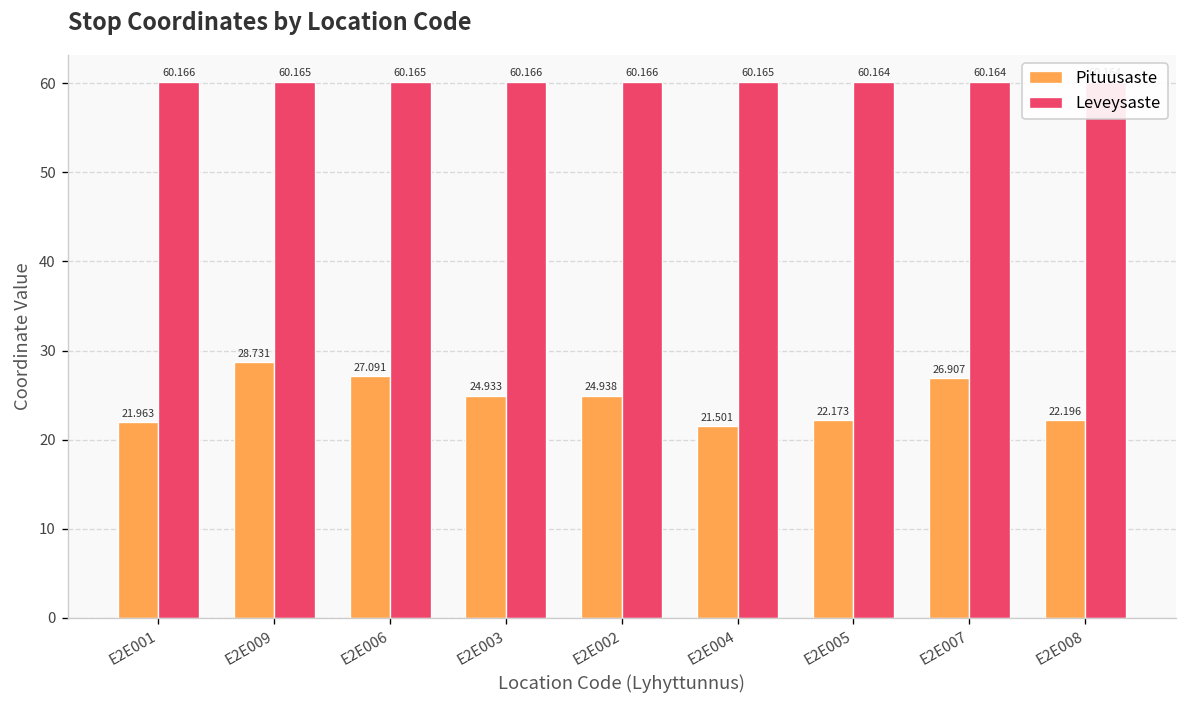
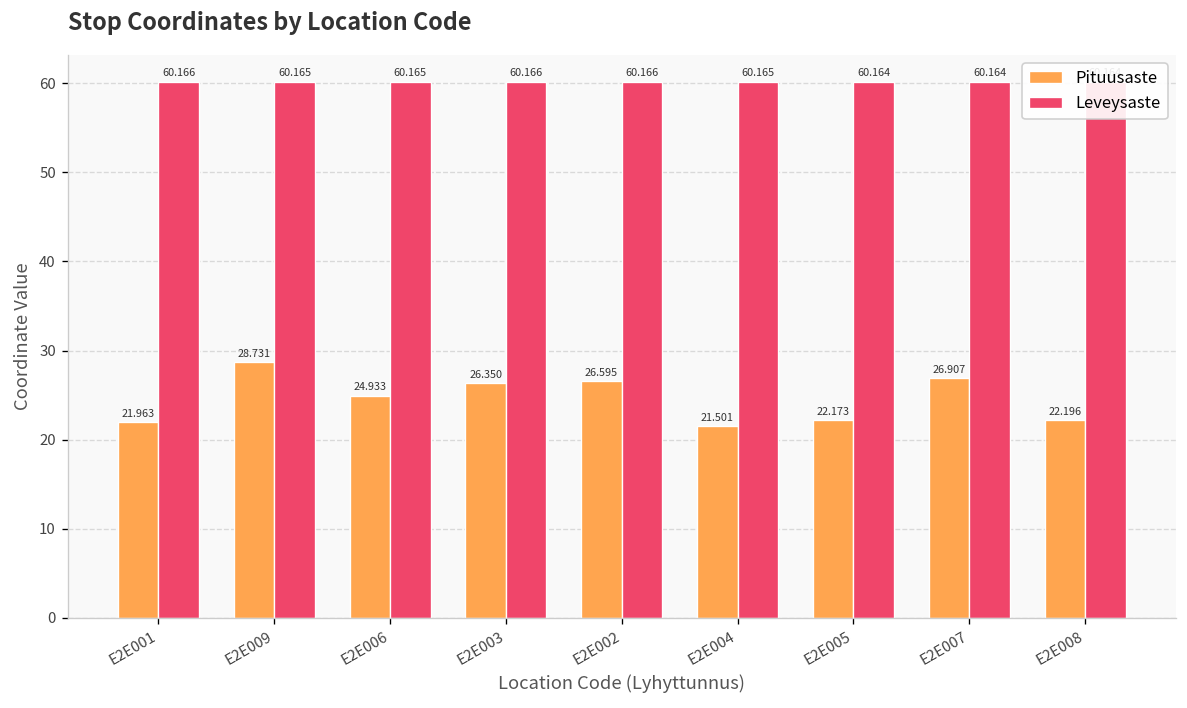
  {
    "Pituusaste": {
      "E2E001": 21.963,
      "E2E009": 28.731,
-     "E2E006": 27.091,
-     "E2E003": 24.933,
-     "E2E002": 24.938,
+     "E2E006": 24.933,
+     "E2E003": 26.350,
+     "E2E002": 26.595,
      "E2E004": 21.501,
      "E2E005": 22.173,
      "E2E007": 26.907,
      "E2E008": 22.196
    },
    "Leveysaste": {
      "E2E001": 60.166,
      "E2E009": 60.165,
      "E2E006": 60.165,
      "E2E003": 60.166,
      "E2E002": 60.166,
      "E2E004": 60.165,
      "E2E005": 60.164,
      "E2E007": 60.164
    }
  }
